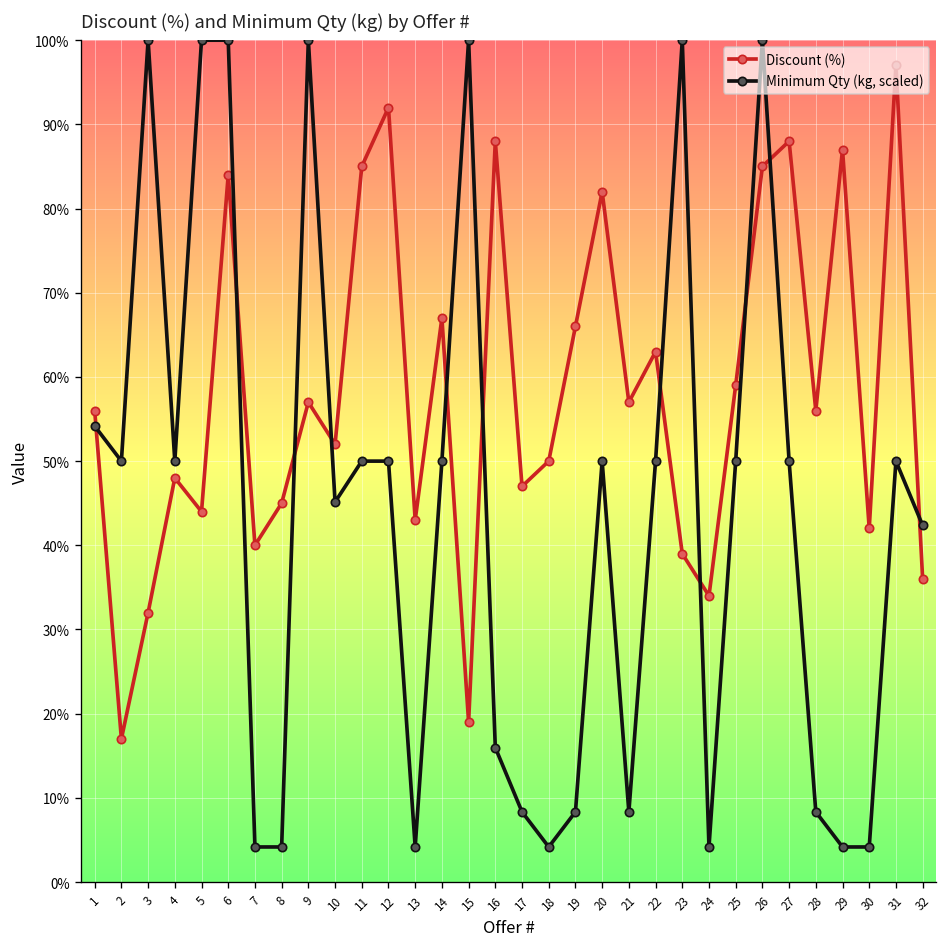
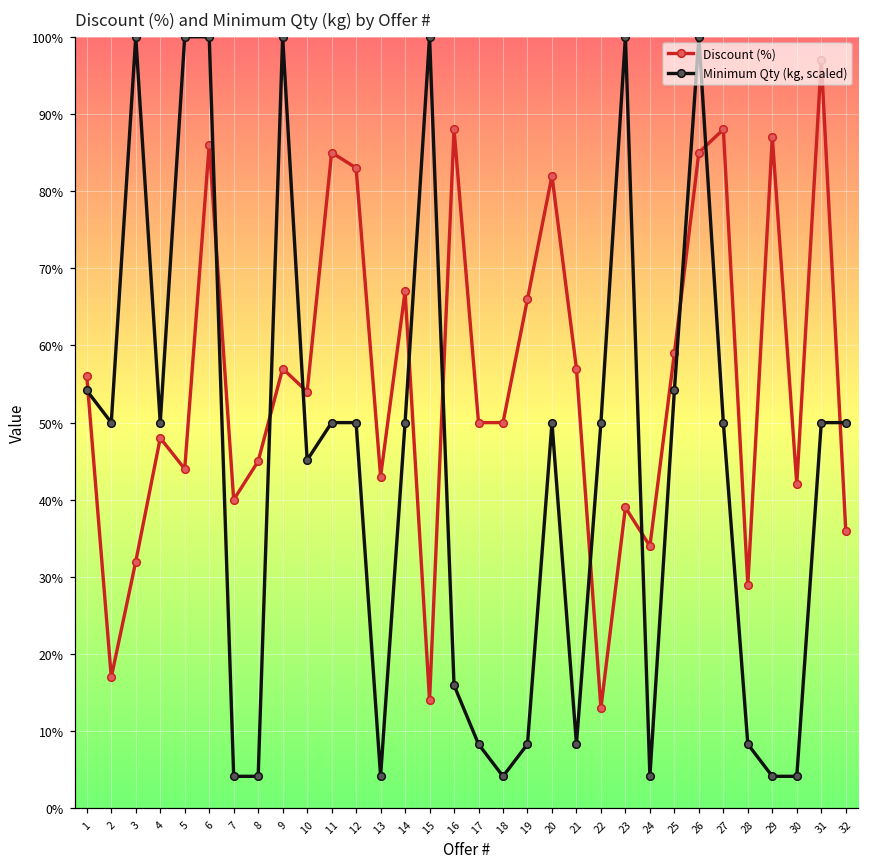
  {
    "Discount (%)": {
      "1": "56%",
      "2": "17%",
      "3": "32%",
      "4": "48%",
      "5": "44%",
-     "6": "84%",
+     "6": "86%",
      "7": "40%",
      "8": "45%",
      "9": "57%",
-     "10": "52%",
+     "10": "54%",
      "11": "85%",
-     "12": "92%",
+     "12": "83%",
      "13": "43%",
      "14": "67%",
-     "15": "19%",
+     "15": "14%",
      "16": "88%",
-     "17": "47%",
+     "17": "50%",
      "18": "50%",
      "19": "66%",
      "20": "82%",
      "21": "57%",
-     "22": "63%",
+     "22": "13%",
      "23": "39%",
      "24": "34%",
      "25": "59%",
      "26": "85%",
      "27": "88%",
-     "28": "56%",
+     "28": "29%",
      "29": "87%",
      "30": "42%",
      "32": "36%"
    },
    "Minimum Qty (kg, scaled)": {
      "1": "54%",
      "2": "50%",
      "3": "100%",
      "4": "50%",
      "5": "100%",
      "6": "100%",
      "7": "4%",
      "8": "4%",
      "9": "100%",
      "10": "45%",
      "11": "50%",
      "12": "50%",
      "13": "4%",
      "14": "50%",
      "15": "100%",
      "16": "16%",
      "17": "8%",
      "18": "4%",
      "19": "8%",
      "20": "50%",
      "21": "8%",
      "22": "50%",
      "23": "100%",
      "24": "4%",
-     "25": "50%",
+     "25": "54%",
      "26": "100%",
      "27": "50%",
      "28": "8%",
      "29": "4%",
      "30": "4%",
      "31": "50%",
-     "32": "42%"
+     "32": "50%"
    }
  }
